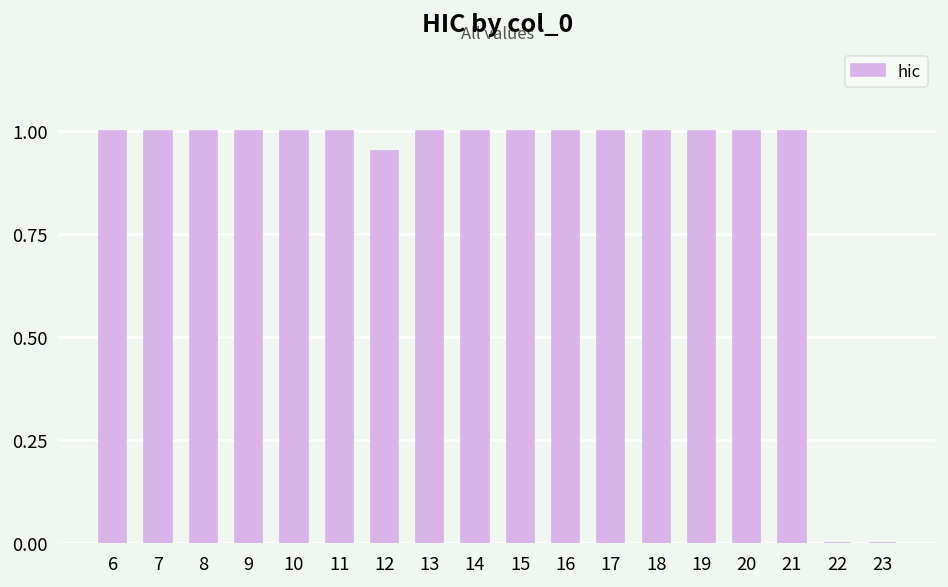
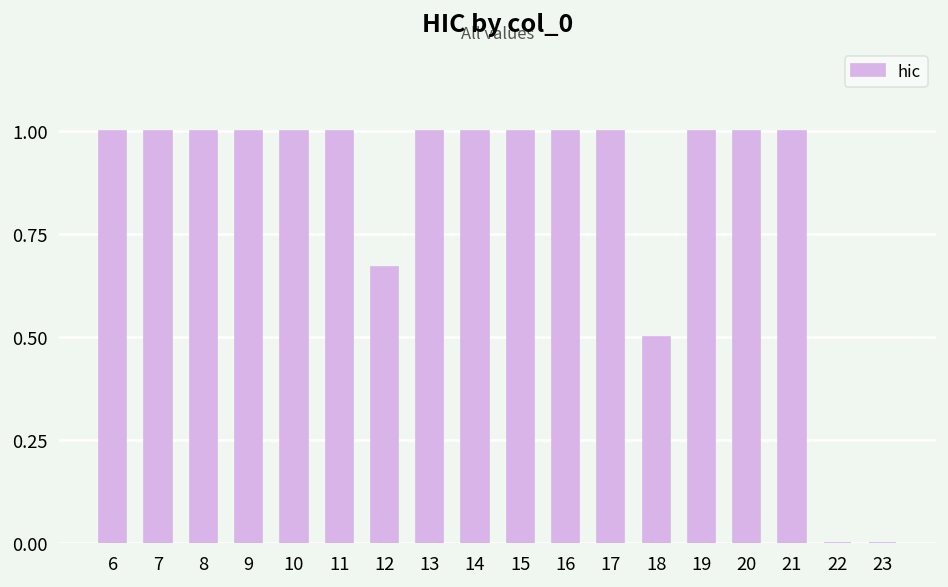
  {
    "6": 1.00,
    "7": 1.00,
    "8": 1.00,
    "9": 1.00,
    "10": 1.00,
    "11": 1.00,
-   "12": 0.95,
+   "12": 0.67,
    "13": 1.00,
    "14": 1.00,
    "15": 1.00,
    "16": 1.00,
    "17": 1.00,
-   "18": 1.0,
+   "18": 0.5,
    "19": 1.00,
    "20": 1.00,
    "21": 1.00,
    "22": 0.00,
    "23": 0.00
  }
